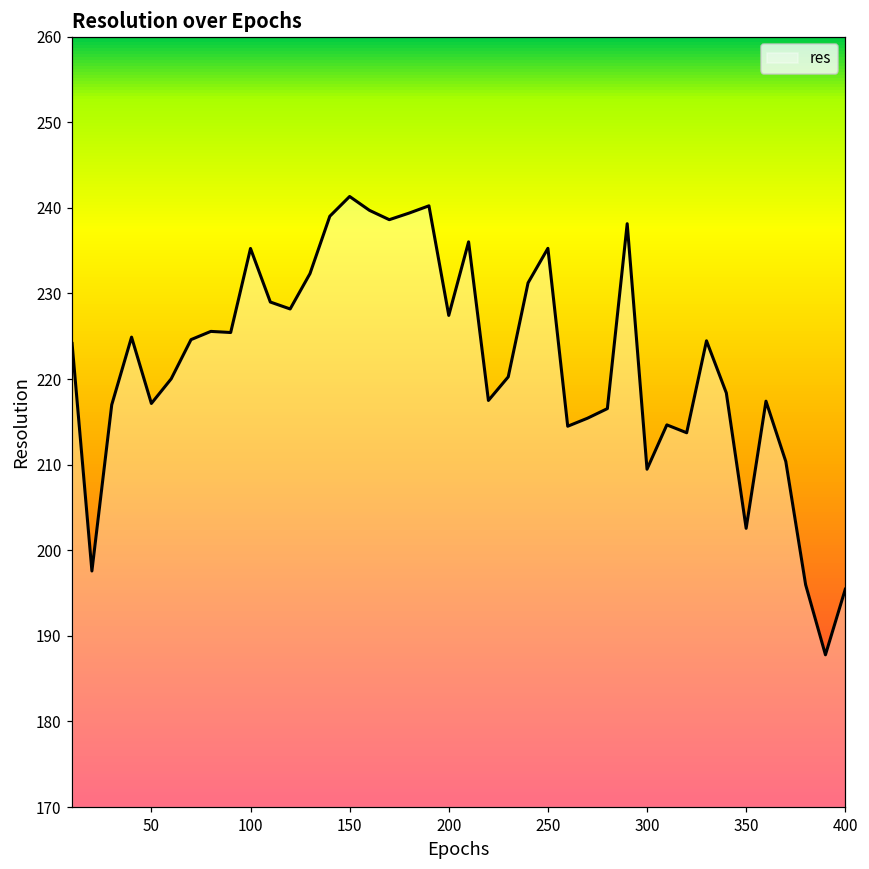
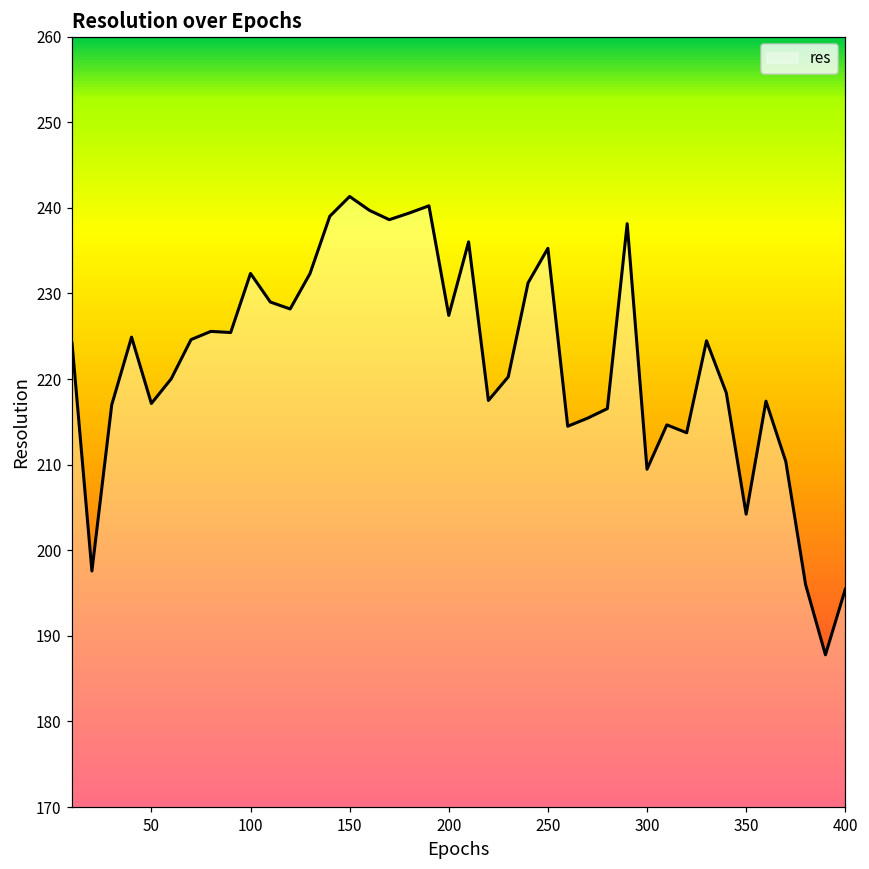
  {
    "50": 217,
-   "100": 235,
+   "100": 232,
    "150": 241,
    "200": 227,
    "250": 235,
    "300": 209,
-   "350": 203,
+   "350": 204,
    "400": 195
  }
